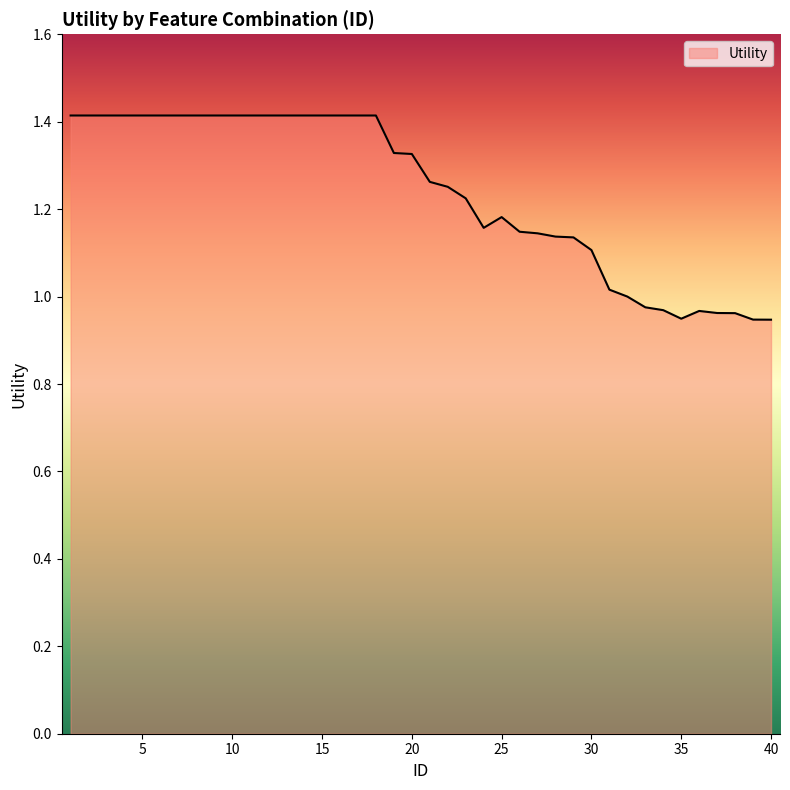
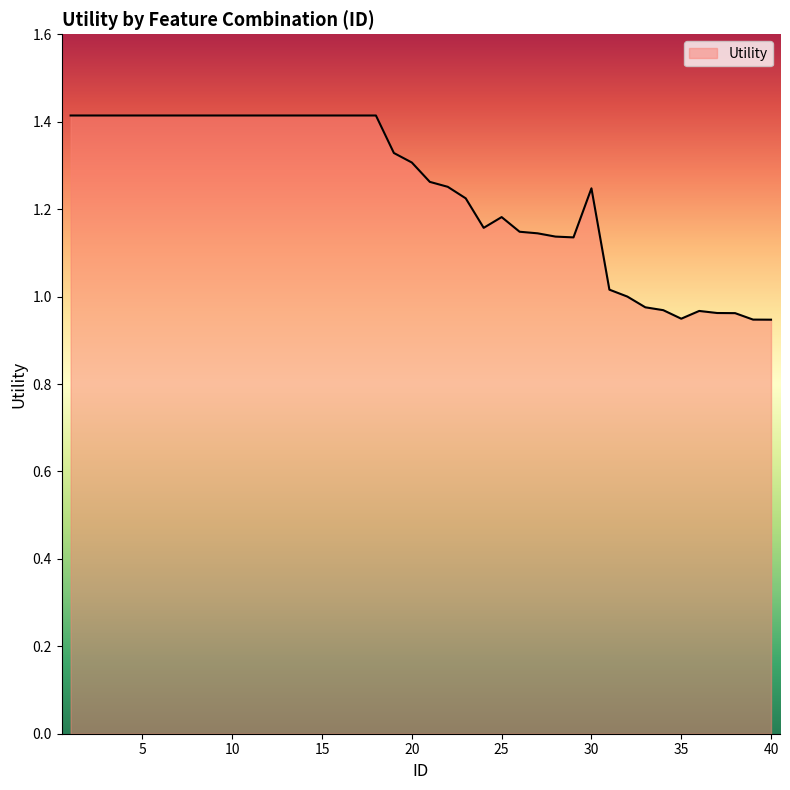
  {
    "5": 1.41,
    "10": 1.41,
    "15": 1.41,
-   "20": 1.33,
+   "20": 1.31,
    "25": 1.18,
-   "30": 1.11,
+   "30": 1.25,
    "35": 0.95,
    "40": 0.95
  }
